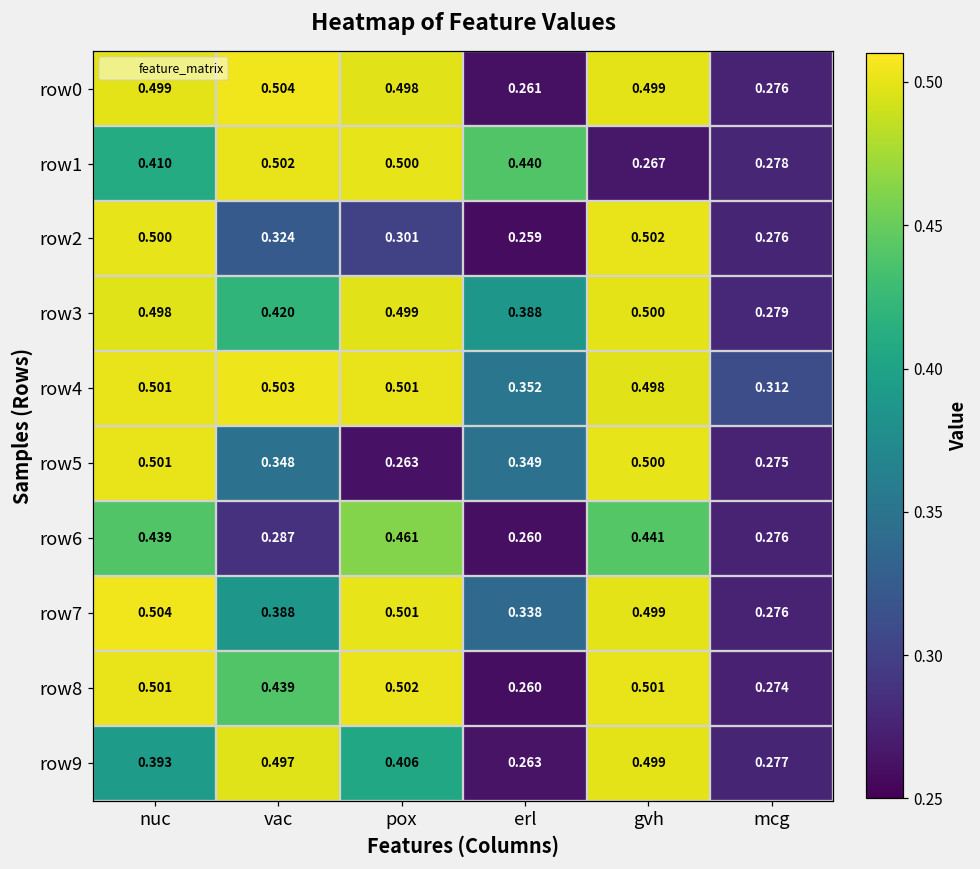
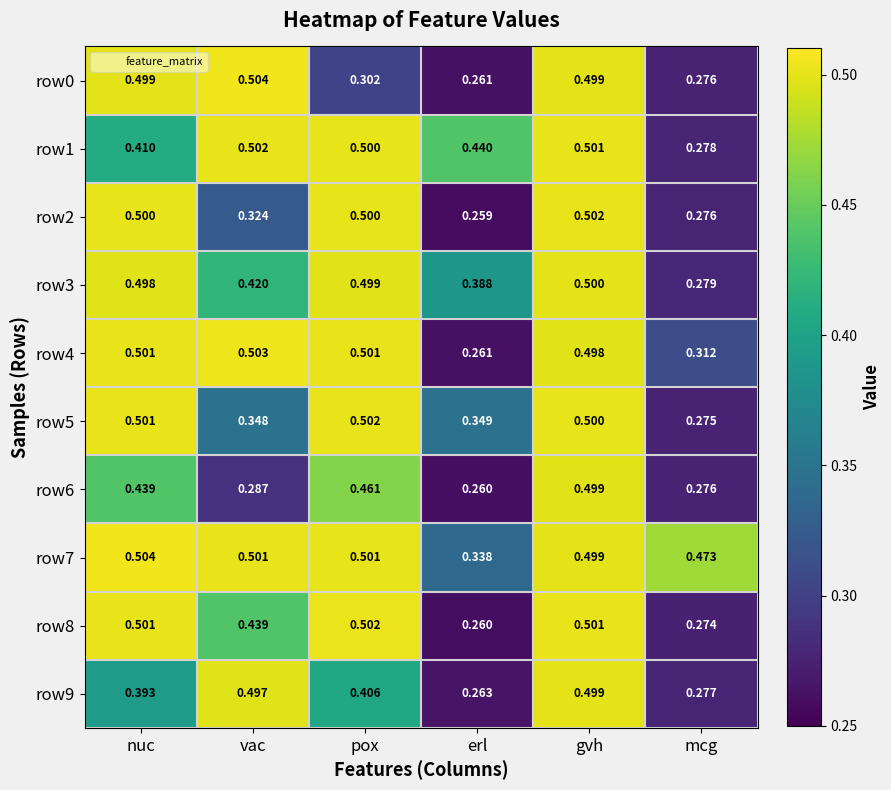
  {
    "row0": {
      "nuc": 0.499,
      "vac": 0.504,
-     "pox": 0.498,
+     "pox": 0.302,
      "erl": 0.261,
      "gvh": 0.499,
      "mcg": 0.276
    },
    "row1": {
      "nuc": 0.410,
      "vac": 0.502,
      "pox": 0.500,
      "erl": 0.440,
-     "gvh": 0.267,
+     "gvh": 0.501,
      "mcg": 0.278
    },
    "row2": {
      "nuc": 0.500,
      "vac": 0.324,
-     "pox": 0.301,
+     "pox": 0.500,
      "erl": 0.259,
      "gvh": 0.502,
      "mcg": 0.276
    },
    "row3": {
      "nuc": 0.498,
      "vac": 0.420,
      "pox": 0.499,
      "erl": 0.388,
      "gvh": 0.500,
      "mcg": 0.279
    },
    "row4": {
      "nuc": 0.501,
      "vac": 0.503,
      "pox": 0.501,
-     "erl": 0.352,
+     "erl": 0.261,
      "gvh": 0.498,
      "mcg": 0.312
    },
    "row5": {
      "nuc": 0.501,
      "vac": 0.348,
-     "pox": 0.263,
+     "pox": 0.502,
      "erl": 0.349,
      "gvh": 0.500,
      "mcg": 0.275
    },
    "row6": {
      "nuc": 0.439,
      "vac": 0.287,
      "pox": 0.461,
      "erl": 0.260,
-     "gvh": 0.441,
+     "gvh": 0.499,
      "mcg": 0.276
    },
    "row7": {
      "nuc": 0.504,
-     "vac": 0.388,
+     "vac": 0.501,
      "pox": 0.501,
      "erl": 0.338,
      "gvh": 0.499,
-     "mcg": 0.276
+     "mcg": 0.473
    },
    "row8": {
      "nuc": 0.501,
      "vac": 0.439,
      "pox": 0.502,
      "erl": 0.260,
      "gvh": 0.501,
      "mcg": 0.274
    },
    "row9": {
      "nuc": 0.393,
      "vac": 0.497,
      "pox": 0.406,
      "erl": 0.263,
      "gvh": 0.499,
      "mcg": 0.277
    }
  }
